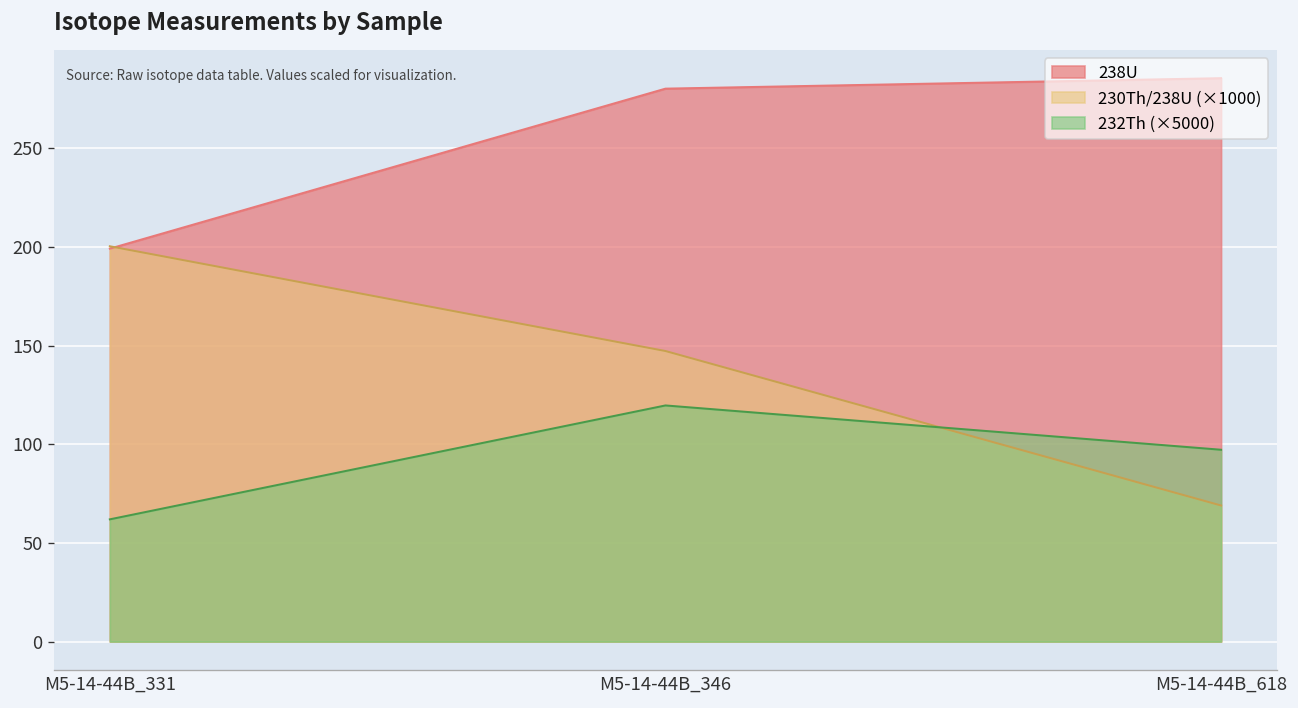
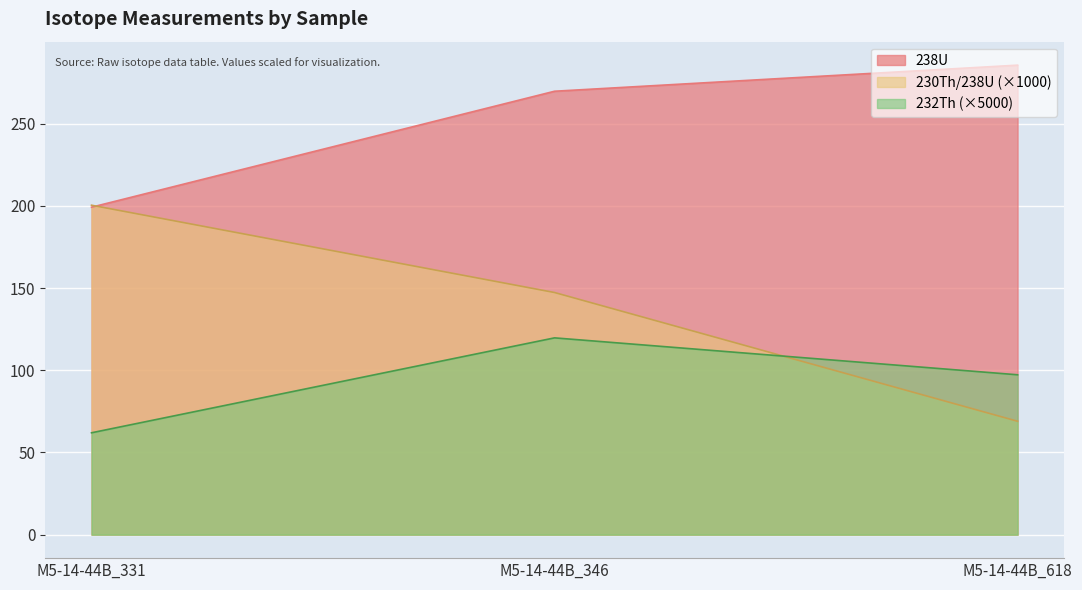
  {
    "238U": {
-     "M5-14-44B_346": 280
+     "M5-14-44B_346": 270
    },
    "230Th/238U (×1000)": {
      "M5-14-44B_346": 147,
      "M5-14-44B_618": 69
    },
    "232Th (×5000)": {
      "M5-14-44B_331": 62,
      "M5-14-44B_346": 120,
      "M5-14-44B_618": 97
    }
  }
